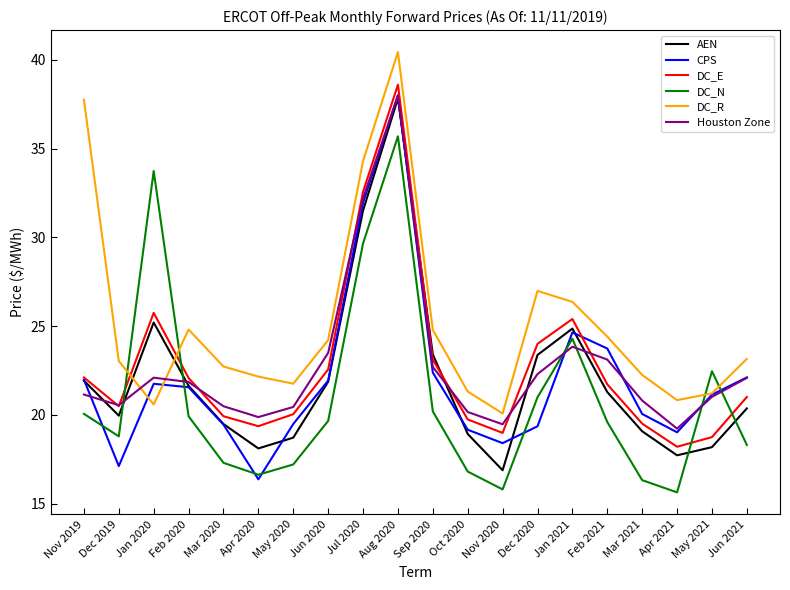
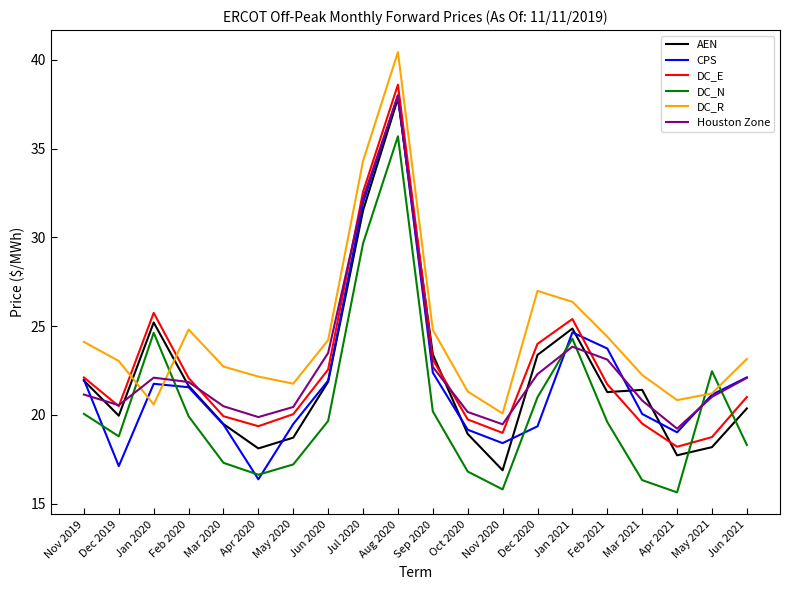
  {
    "AEN": {
      "Dec 2019": 20.0,
      "Jan 2020": 25.2,
      "Apr 2020": 18.1,
      "May 2020": 18.7,
      "Jul 2020": 31.5,
      "Aug 2020": 37.8,
      "Sep 2020": 23.4,
      "Oct 2020": 18.9,
      "Nov 2020": 16.9,
      "Dec 2020": 23.4,
      "Jan 2021": 24.9,
      "Feb 2021": 21.3,
-     "Mar 2021": 19.1,
+     "Mar 2021": 21.4,
      "Apr 2021": 17.7,
      "May 2021": 18.2,
      "Jun 2021": 20.4
    },
    "CPS": {
      "Dec 2019": 17.1,
      "Jan 2020": 21.8,
      "Apr 2020": 16.4,
      "May 2020": 19.5,
      "Jul 2020": 31.9,
      "Sep 2020": 22.4,
      "Oct 2020": 19.2,
      "Nov 2020": 18.4,
      "Dec 2020": 19.4,
      "Jan 2021": 24.6,
      "Feb 2021": 23.7,
      "Mar 2021": 20.1,
      "Apr 2021": 19.0
    },
    "DC_E": {
      "Jan 2020": 25.7,
      "Feb 2020": 22.1,
      "Mar 2020": 19.9,
      "Apr 2020": 19.4,
      "May 2020": 20.0,
      "Jun 2020": 22.6,
      "Jul 2020": 32.6,
      "Aug 2020": 38.6,
      "Sep 2020": 23.1,
      "Oct 2020": 19.7,
      "Nov 2020": 19.0,
      "Dec 2020": 24.0,
      "Jan 2021": 25.4,
      "Feb 2021": 21.7,
      "Mar 2021": 19.5,
      "Apr 2021": 18.2,
      "May 2021": 18.7,
      "Jun 2021": 21.0
    },
    "DC_N": {
      "Nov 2019": 20.1,
      "Dec 2019": 18.8,
-     "Jan 2020": 33.7,
+     "Jan 2020": 24.6,
      "Feb 2020": 19.9,
      "Mar 2020": 17.3,
      "Apr 2020": 16.6,
      "May 2020": 17.2,
      "Jun 2020": 19.7,
      "Jul 2020": 29.7,
      "Aug 2020": 35.7,
      "Sep 2020": 20.2,
      "Oct 2020": 16.8,
      "Nov 2020": 15.8,
      "Dec 2020": 21.0,
      "Jan 2021": 24.3,
      "Feb 2021": 19.6,
      "Mar 2021": 16.3,
      "Apr 2021": 15.6,
      "May 2021": 22.5,
      "Jun 2021": 18.3
    },
    "DC_R": {
-     "Nov 2019": 37.8,
+     "Nov 2019": 24.1,
      "Dec 2019": 23.0,
      "Jan 2020": 20.6,
      "Feb 2020": 24.8,
      "Mar 2020": 22.7,
      "Apr 2020": 22.2,
      "May 2020": 21.8,
      "Jun 2020": 24.2,
      "Jul 2020": 34.3,
      "Aug 2020": 40.4,
      "Sep 2020": 24.8,
      "Oct 2020": 21.3,
      "Nov 2020": 20.1,
      "Dec 2020": 27.0,
      "Jan 2021": 26.4,
      "Feb 2021": 24.4,
      "Mar 2021": 22.2,
      "Apr 2021": 20.8,
      "Jun 2021": 23.2
    },
    "Houston Zone": {
      "Nov 2019": 21.1,
      "Jan 2020": 22.1,
      "Feb 2020": 21.9,
      "Mar 2020": 20.5,
      "Apr 2020": 19.9,
      "May 2020": 20.4,
      "Jun 2020": 23.5,
      "Jul 2020": 32.2,
      "Sep 2020": 22.7,
      "Oct 2020": 20.2,
      "Nov 2020": 19.5,
      "Dec 2020": 22.3,
      "Jan 2021": 23.8,
      "Feb 2021": 23.1,
      "Mar 2021": 20.8,
      "Apr 2021": 19.2
    }
  }
